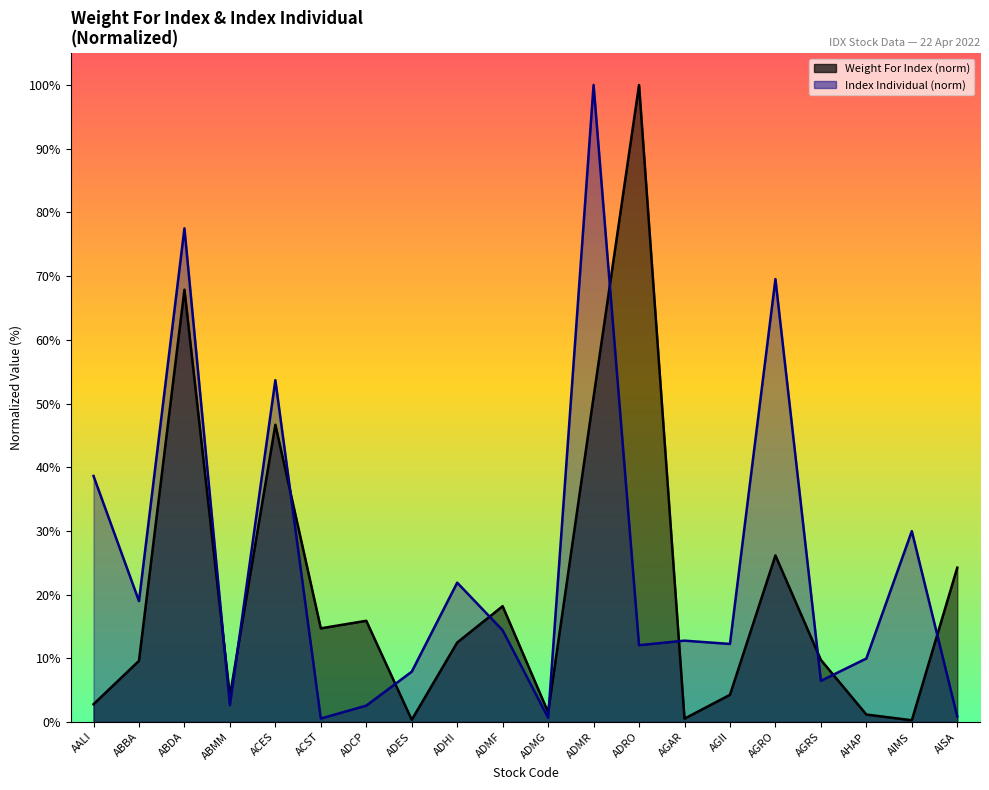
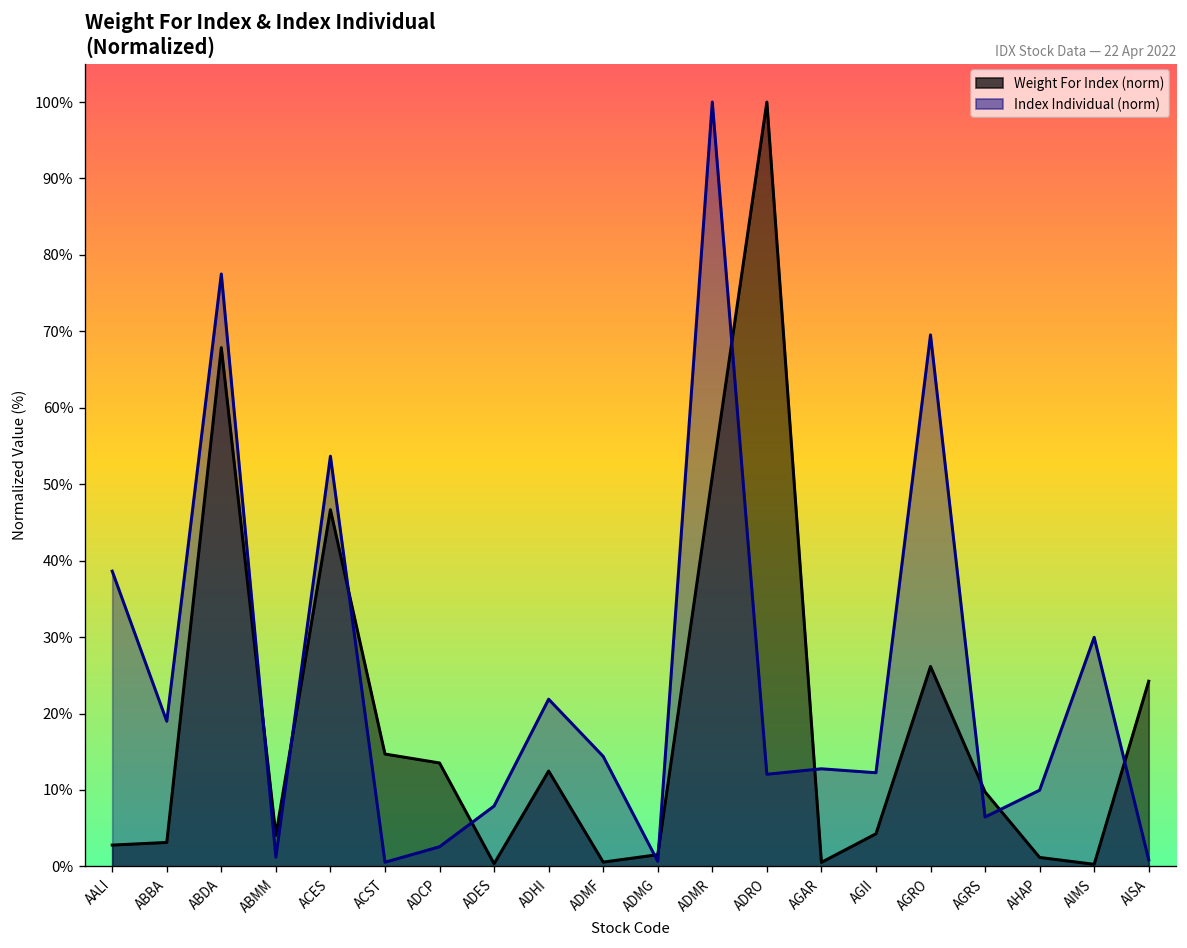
  {
    "Weight For Index (norm)": {
      "AALI": "3%",
-     "ABBA": "10%",
+     "ABBA": "3%",
      "ABDA": "68%",
      "ABMM": "4%",
      "ACES": "47%",
      "ACST": "15%",
-     "ADCP": "16%",
+     "ADCP": "14%",
      "ADES": "0%",
      "ADHI": "12%",
-     "ADMF": "18%",
+     "ADMF": "1%",
      "ADMG": "2%",
      "ADMR": "51%",
      "ADRO": "100%",
      "AGAR": "1%",
      "AGII": "4%",
      "AGRO": "26%",
      "AGRS": "10%",
      "AHAP": "1%",
      "AIMS": "0%",
      "AISA": "24%"
    },
    "Index Individual (norm)": {
      "AALI": "39%",
      "ABBA": "19%",
      "ABDA": "78%",
-     "ABMM": "3%",
+     "ABMM": "1%",
      "ACES": "54%",
      "ACST": "1%",
      "ADCP": "3%",
      "ADES": "8%",
      "ADHI": "22%",
      "ADMF": "14%",
      "ADMG": "1%",
      "ADMR": "100%",
      "ADRO": "12%",
      "AGAR": "13%",
      "AGII": "12%",
      "AGRO": "70%",
      "AGRS": "6%",
      "AHAP": "10%",
      "AIMS": "30%",
      "AISA": "1%"
    }
  }
